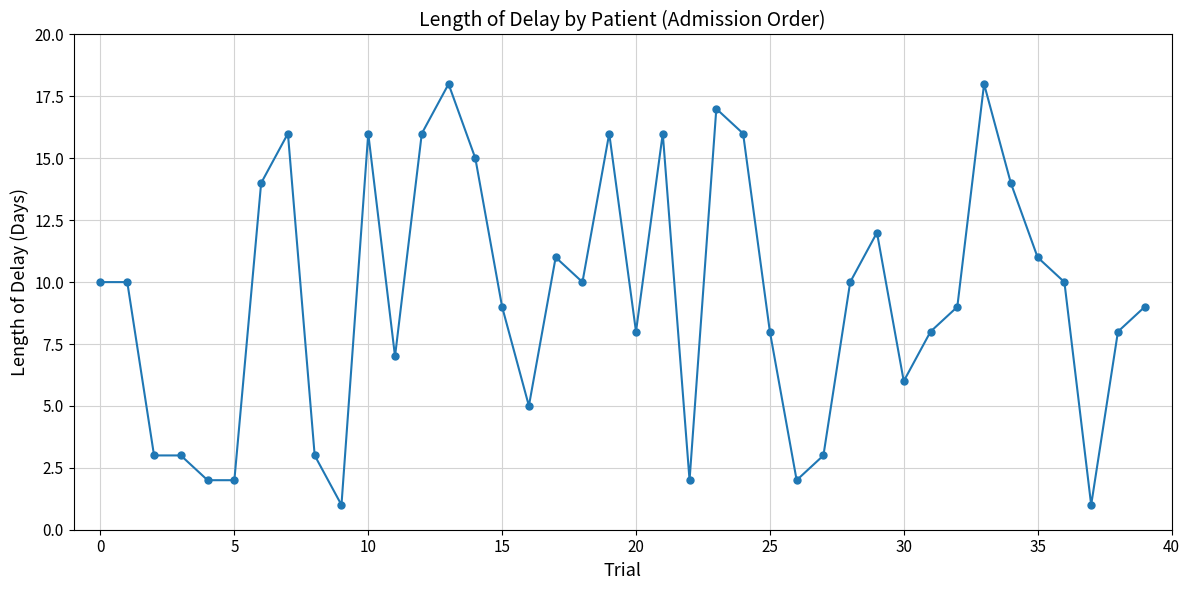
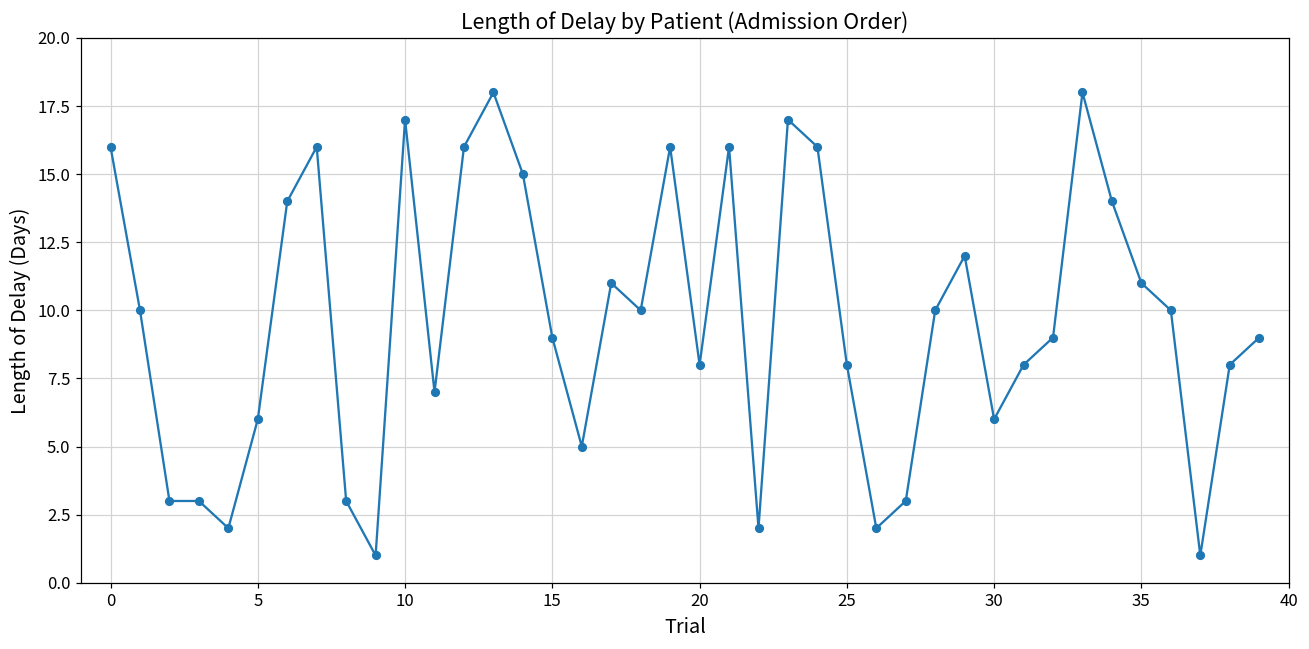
  {
-   "0": 10,
-   "5": 2,
-   "10": 16,
+   "0": 16,
+   "5": 6,
+   "10": 17,
    "15": 9,
    "20": 8,
    "25": 8,
    "30": 6,
    "35": 11
  }
